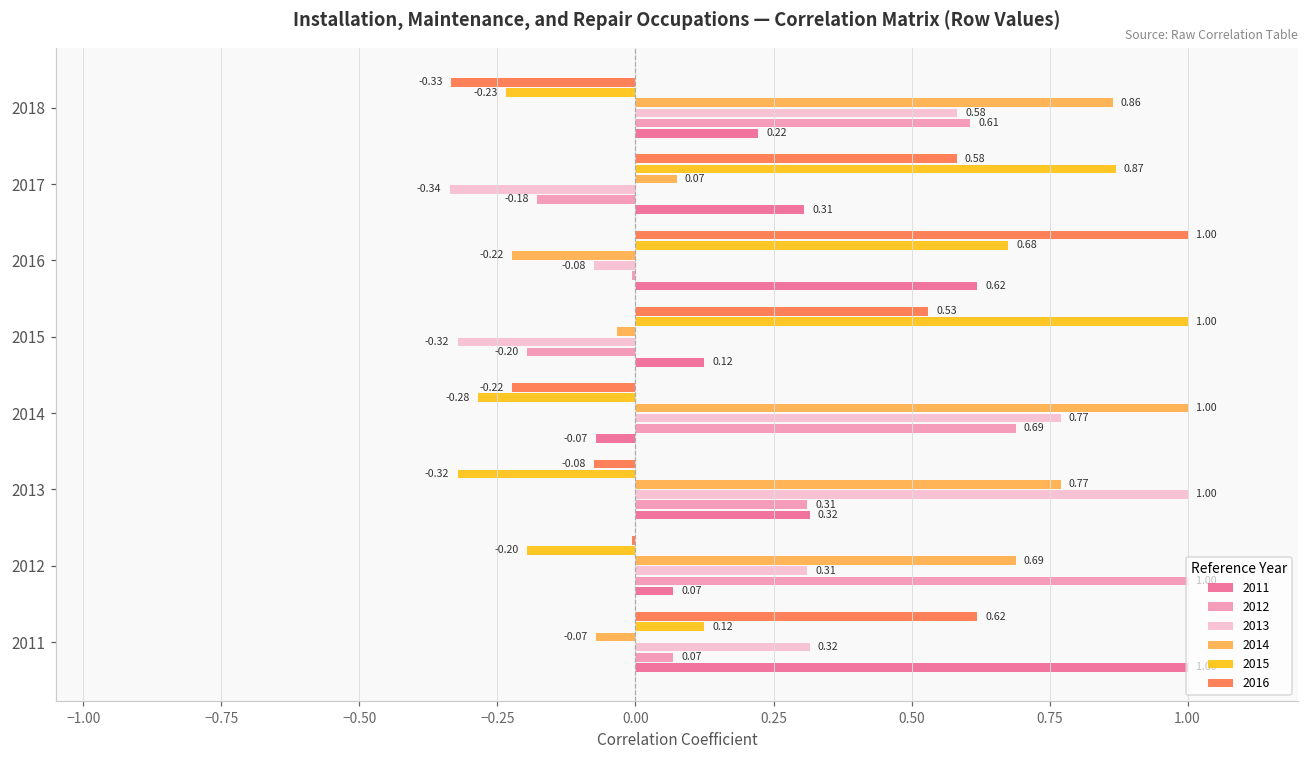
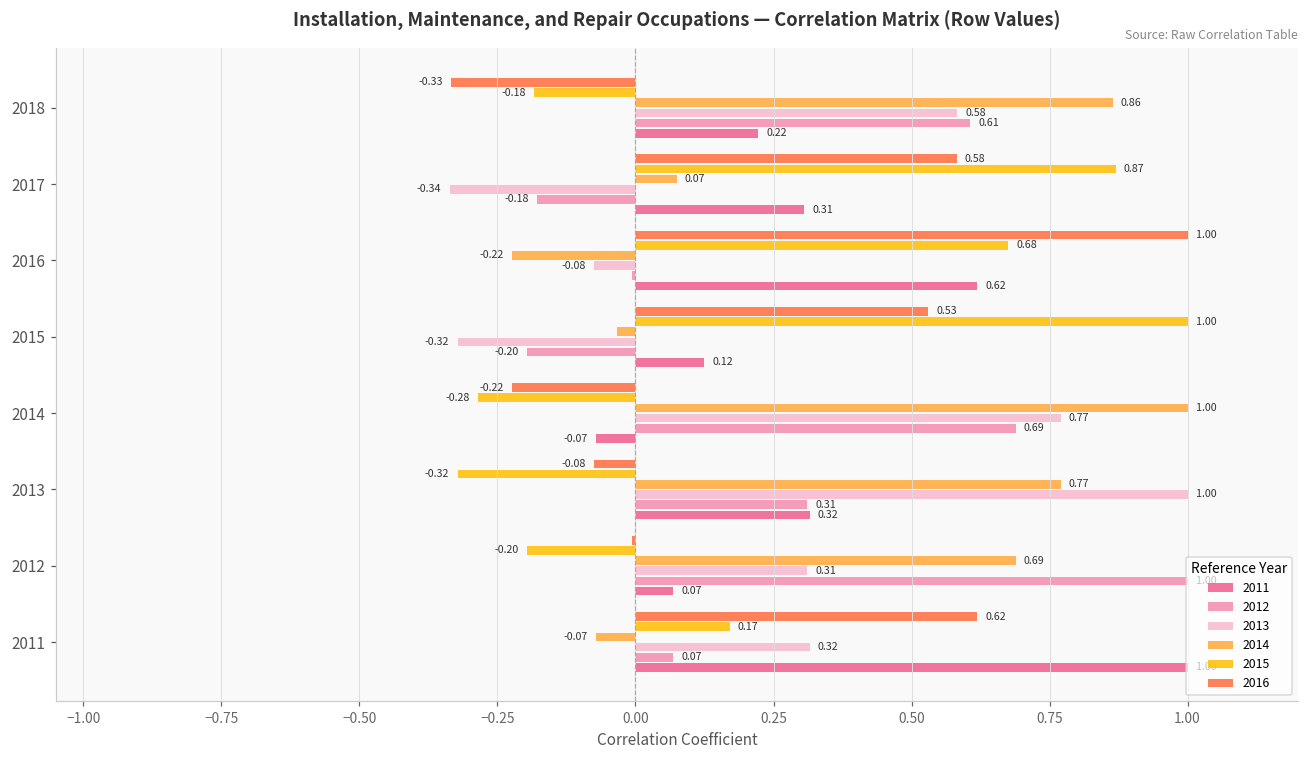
  {
    "2015": {
-     "2018": -0.23,
+     "2018": -0.18,
      "2017": 0.87,
      "2016": 0.68,
      "2015": 1.00,
      "2014": -0.28,
      "2013": -0.32,
      "2012": -0.20,
-     "2011": 0.12
+     "2011": 0.17
    }
  }
